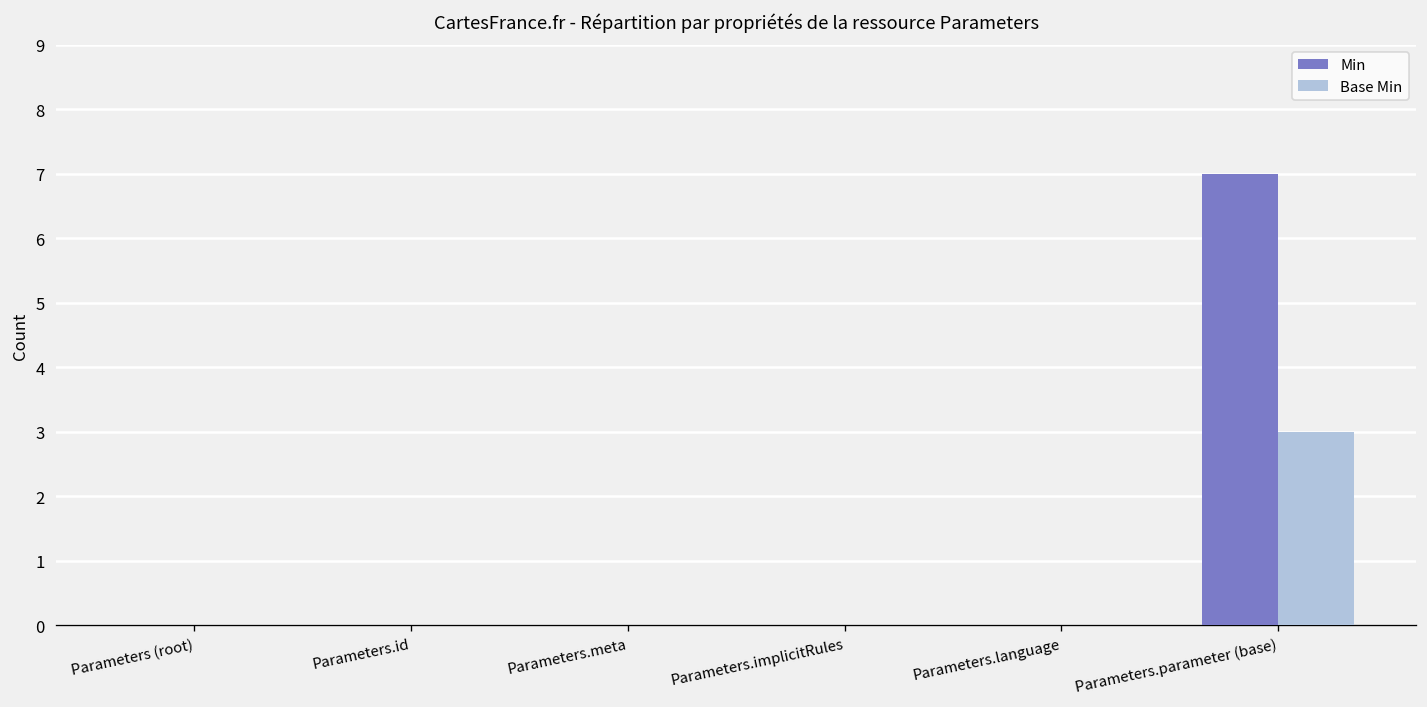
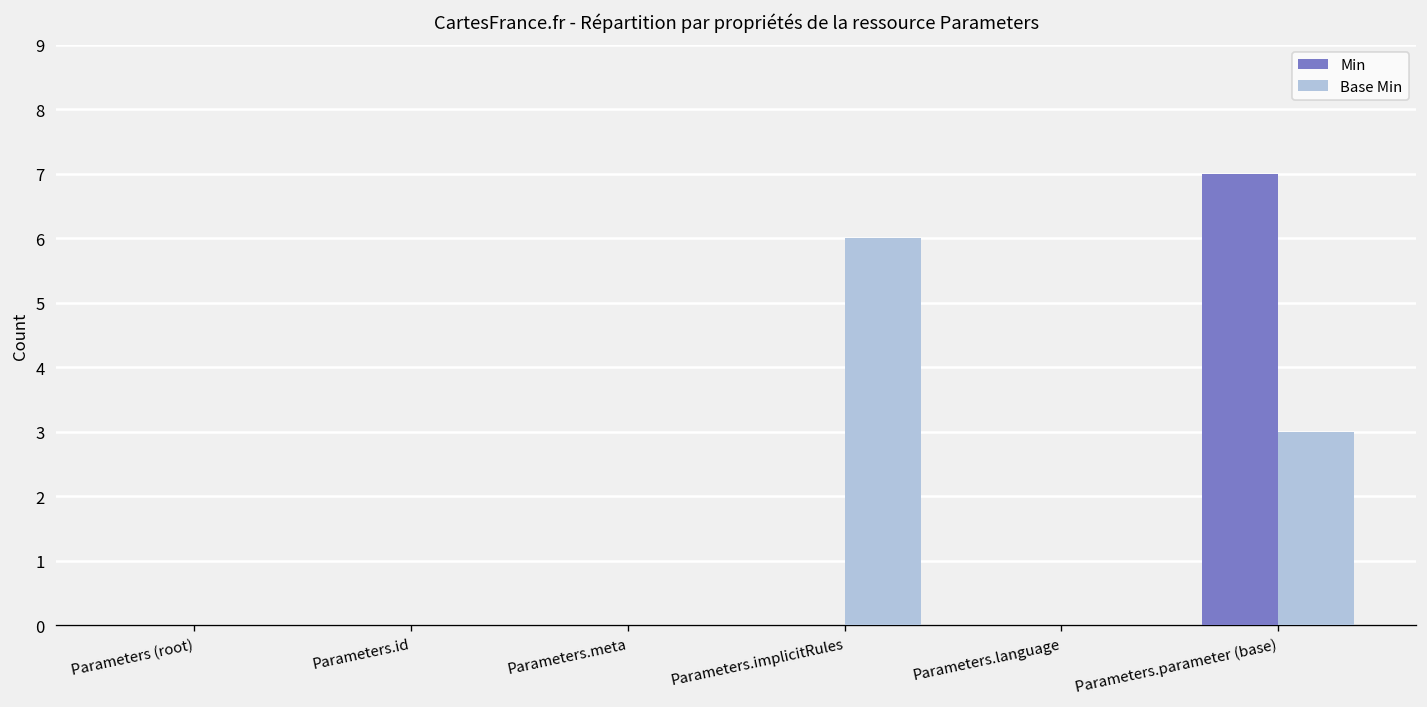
  {
    "Min": {
      "Parameters (root)": 0,
      "Parameters.id": 0,
      "Parameters.meta": 0,
      "Parameters.implicitRules": 0,
      "Parameters.language": 0,
      "Parameters.parameter (base)": 7
    },
    "Base Min": {
      "Parameters (root)": 0,
      "Parameters.id": 0,
      "Parameters.meta": 0,
-     "Parameters.implicitRules": 0,
+     "Parameters.implicitRules": 6,
      "Parameters.language": 0,
      "Parameters.parameter (base)": 3
    }
  }
